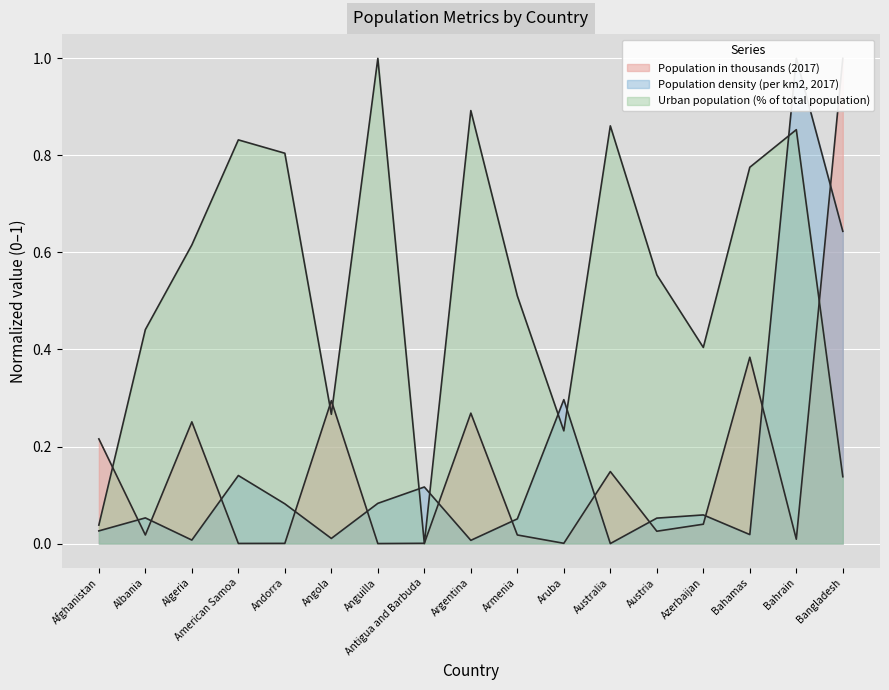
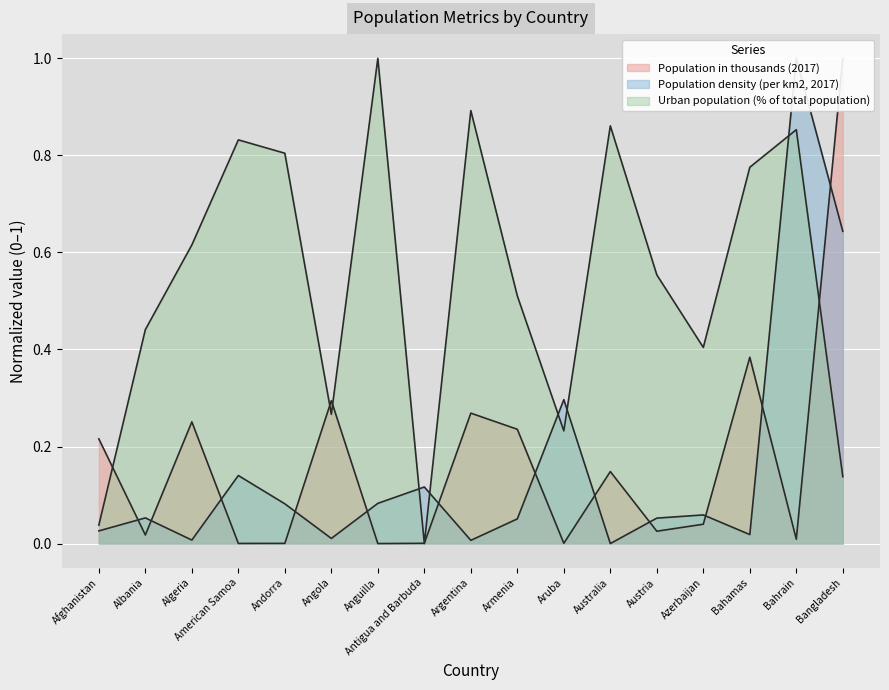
  {
    "Population in thousands (2017)": {
      "Afghanistan": 0.22,
      "Albania": 0.02,
      "Algeria": 0.25,
      "American Samoa": 0.00,
      "Andorra": 0.00,
      "Angola": 0.29,
      "Anguilla": 0.00,
      "Argentina": 0.27,
-     "Armenia": 0.02,
+     "Armenia": 0.24,
      "Aruba": 0.00,
      "Australia": 0.15,
      "Austria": 0.03,
      "Azerbaijan": 0.04,
      "Bahamas": 0.38,
      "Bahrain": 0.01
    }
  }
